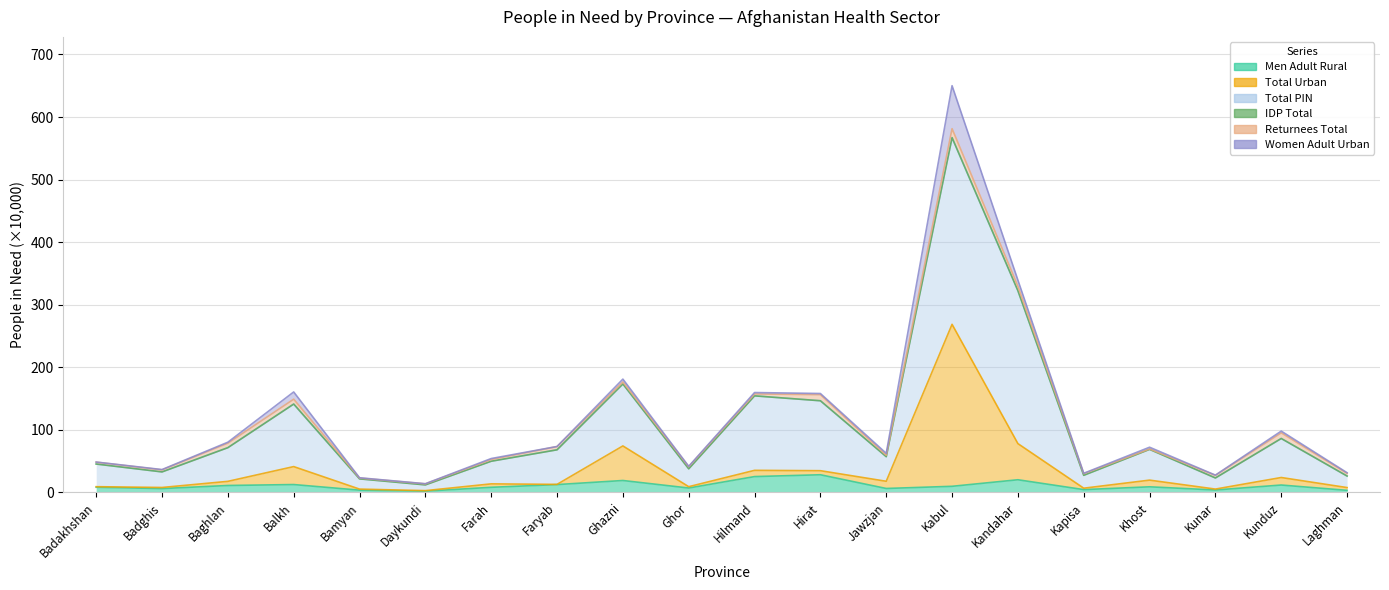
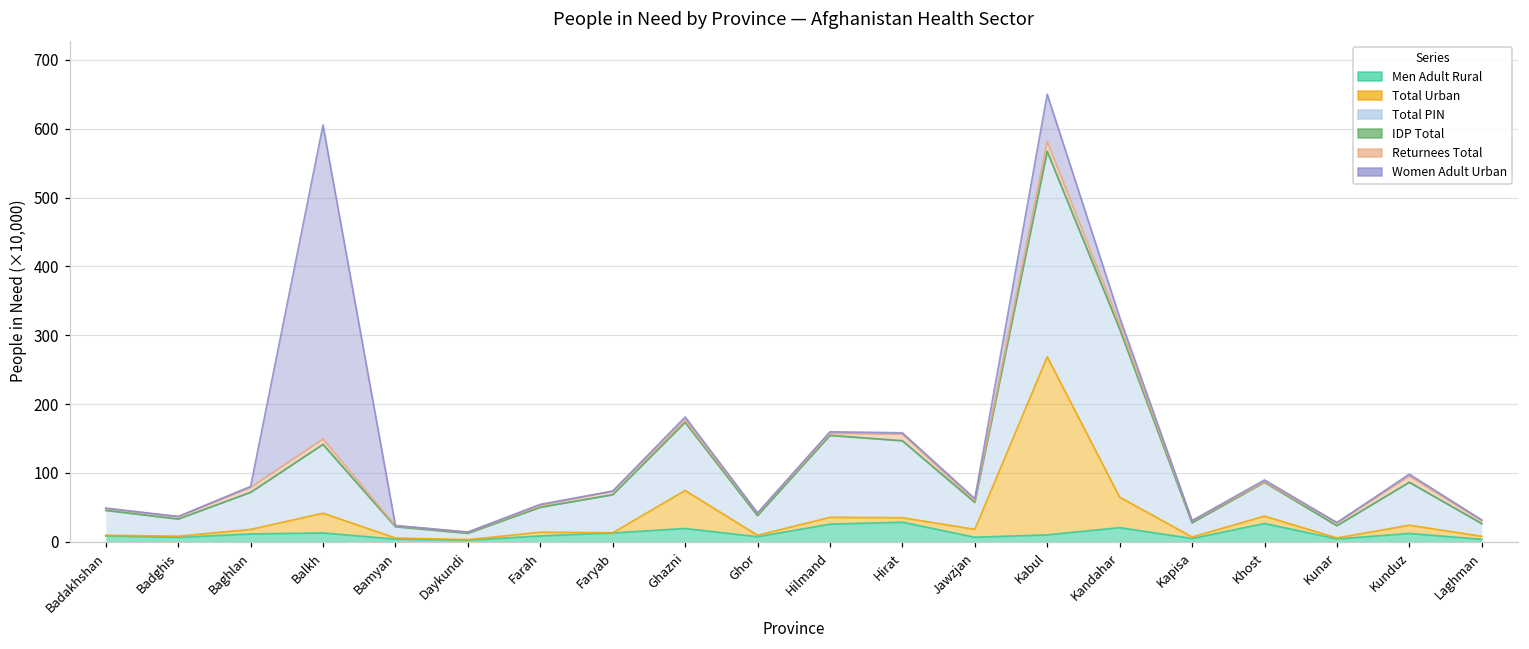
  {
    "Men Adult Rural": {
      "Baghlan": 10,
      "Balkh": 10,
      "Farah": 10,
      "Ghazni": 20,
      "Hilmand": 30,
      "Hirat": 30,
      "Jawzjan": 10,
      "Kabul": 10,
      "Kandahar": 20,
-     "Khost": 10,
+     "Khost": 30,
      "Kunduz": 10,
      "Laghman": 0
    },
    "Total Urban": {
      "Baghlan": 10,
      "Balkh": 30,
      "Farah": 10,
      "Ghazni": 60,
      "Hilmand": 10,
      "Hirat": 10,
      "Jawzjan": 10,
      "Kabul": 260,
-     "Kandahar": 60,
+     "Kandahar": 40,
      "Khost": 10,
      "Kunduz": 10,
      "Laghman": 0
    },
    "Returnees Total": {
      "Balkh": 10,
      "Kabul": 10,
      "Kandahar": 10
    },
    "Women Adult Urban": {
-     "Balkh": 10,
+     "Balkh": 460,
      "Ghazni": 0,
      "Kabul": 70,
      "Kandahar": 10
    }
  }
